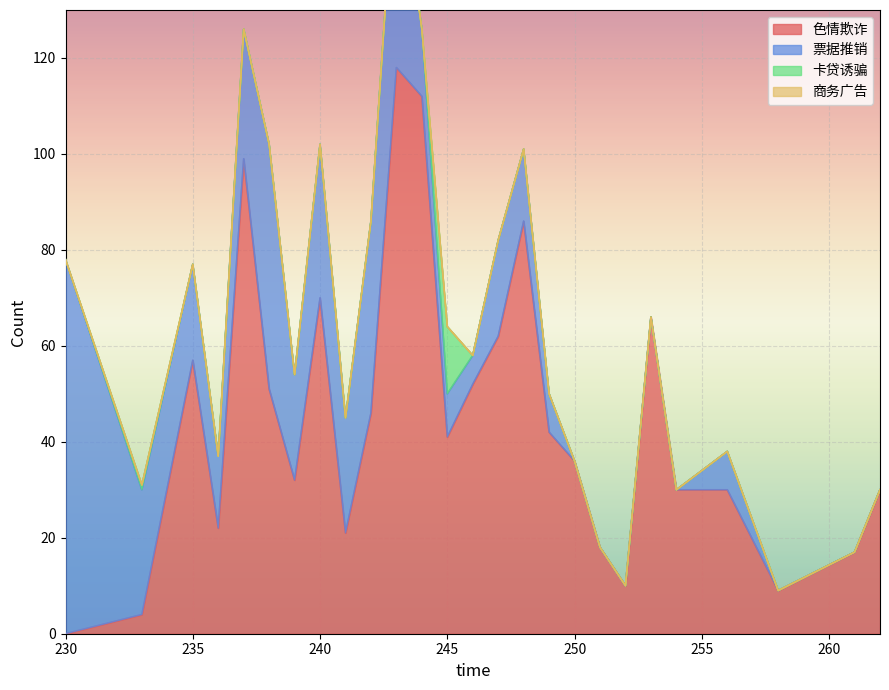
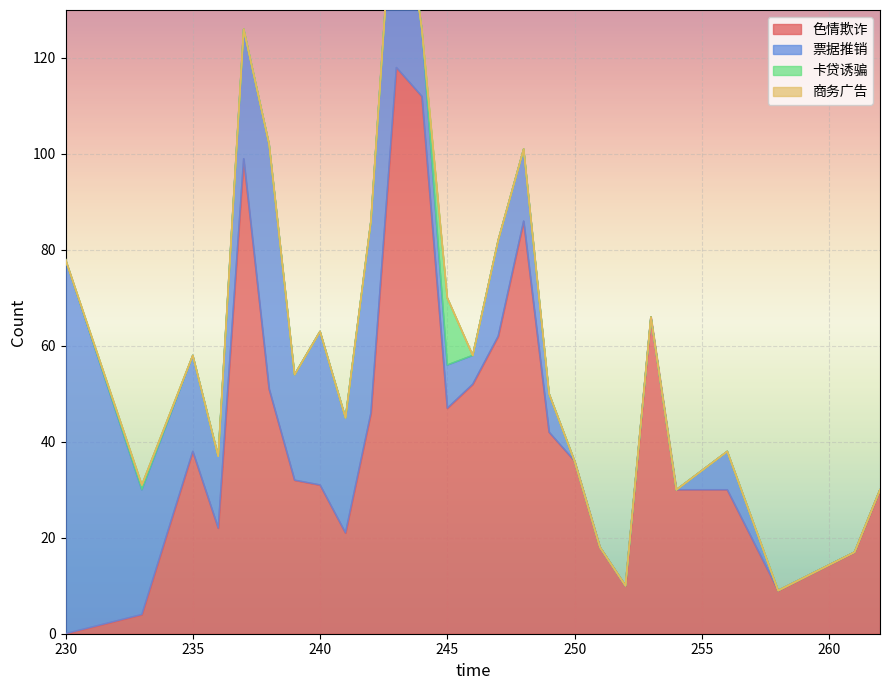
  {
    "色情欺诈": {
      "230": 0,
-     "235": 57,
-     "240": 70,
-     "245": 41
+     "235": 38,
+     "240": 31,
+     "245": 47
    },
    "票据推销": {
      "245": 9
    }
  }
